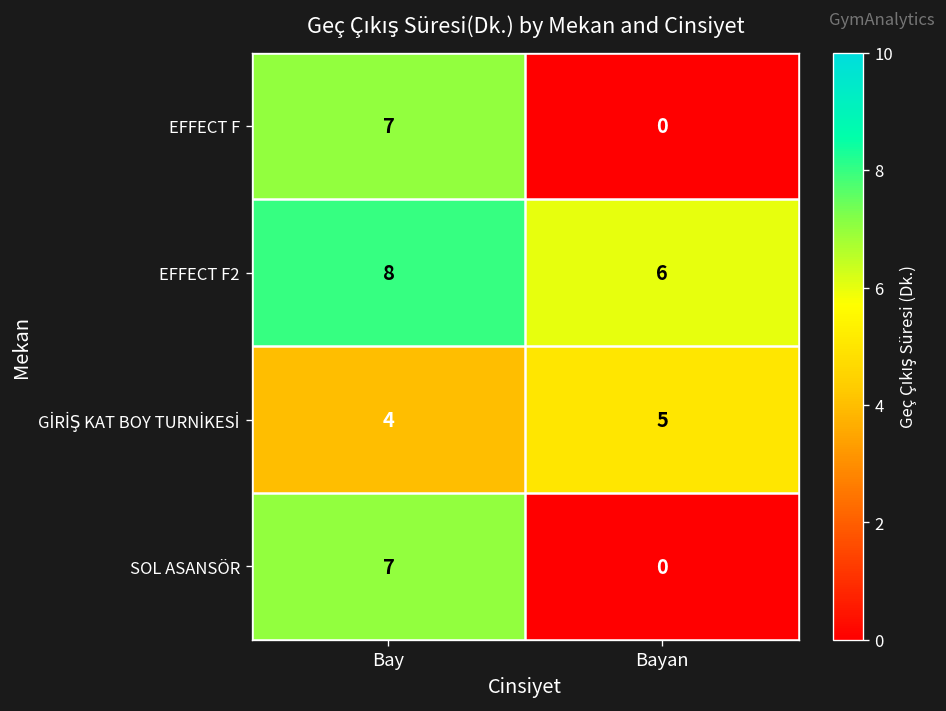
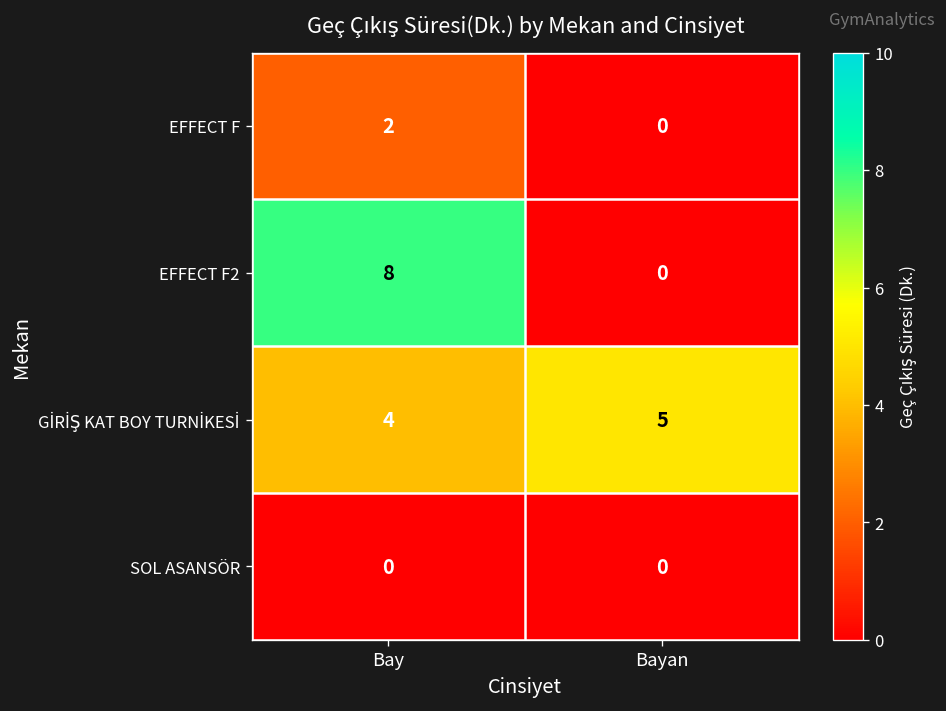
  {
    "EFFECT F": {
-     "Bay": 7,
+     "Bay": 2,
      "Bayan": 0
    },
    "EFFECT F2": {
      "Bay": 8,
-     "Bayan": 6
+     "Bayan": 0
    },
    "GİRİŞ KAT BOY TURNİKESİ": {
      "Bay": 4,
      "Bayan": 5
    },
    "SOL ASANSÖR": {
-     "Bay": 7,
+     "Bay": 0,
      "Bayan": 0
    }
  }
